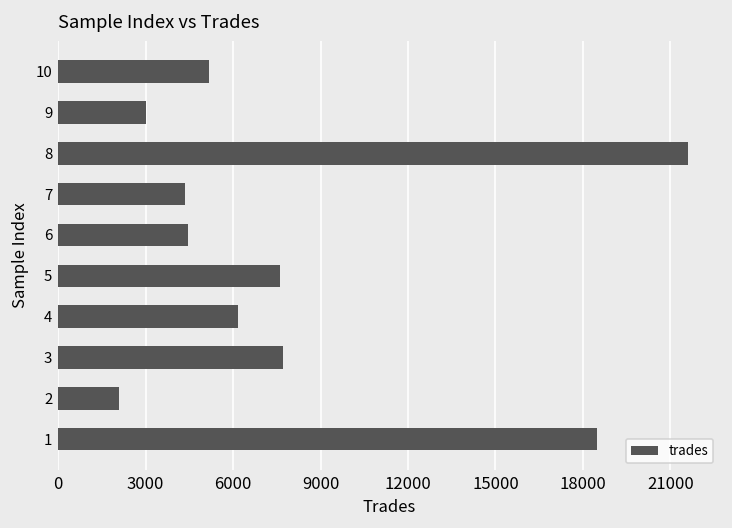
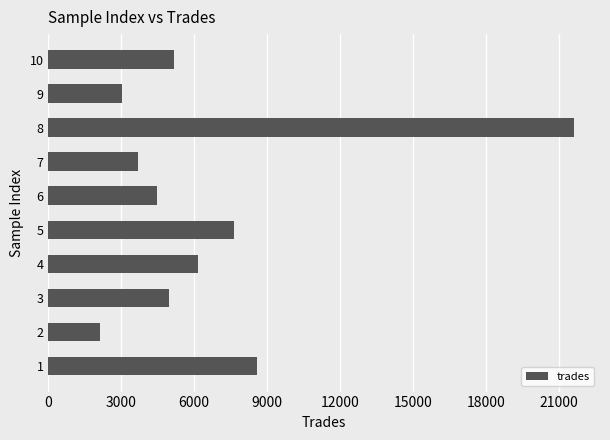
  {
    "10": 5200,
    "9": 3000,
    "8": 21600,
-   "7": 4400,
+   "7": 3700,
    "6": 4400,
    "5": 7600,
    "4": 6200,
-   "3": 7700,
+   "3": 5000,
    "2": 2100,
-   "1": 18500
+   "1": 8600
  }
